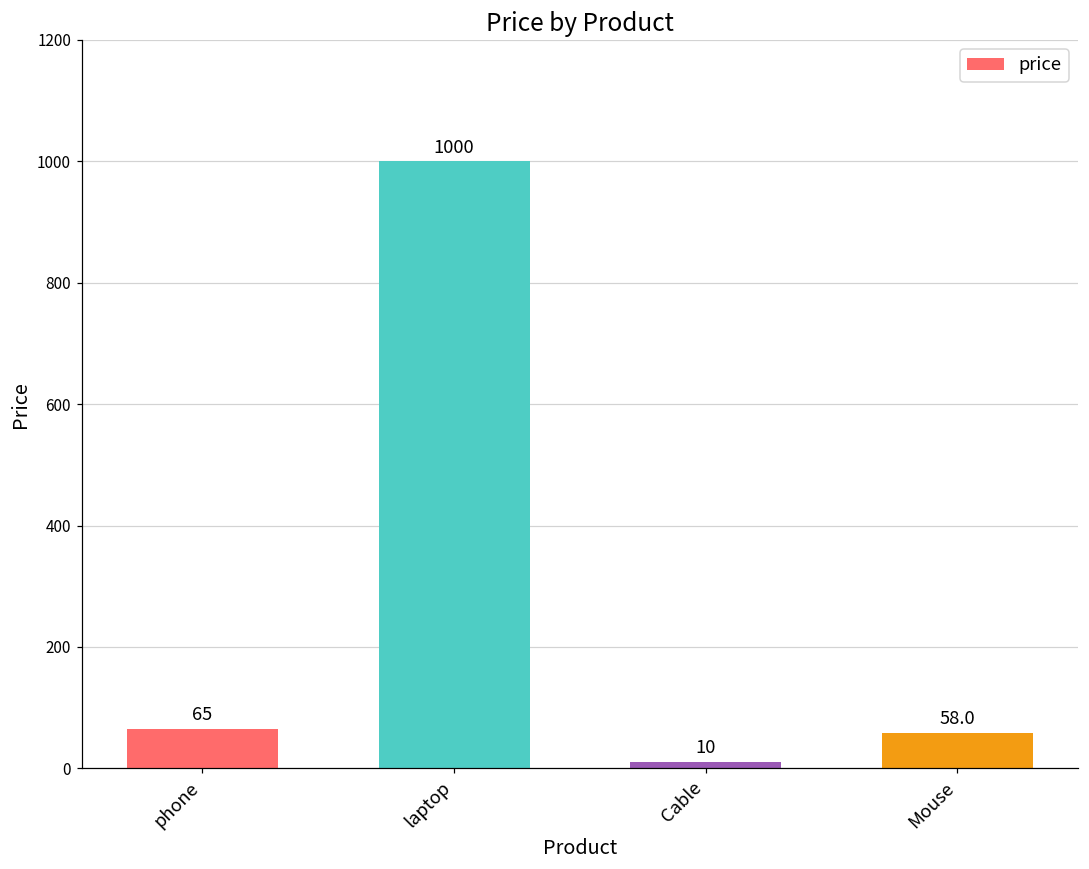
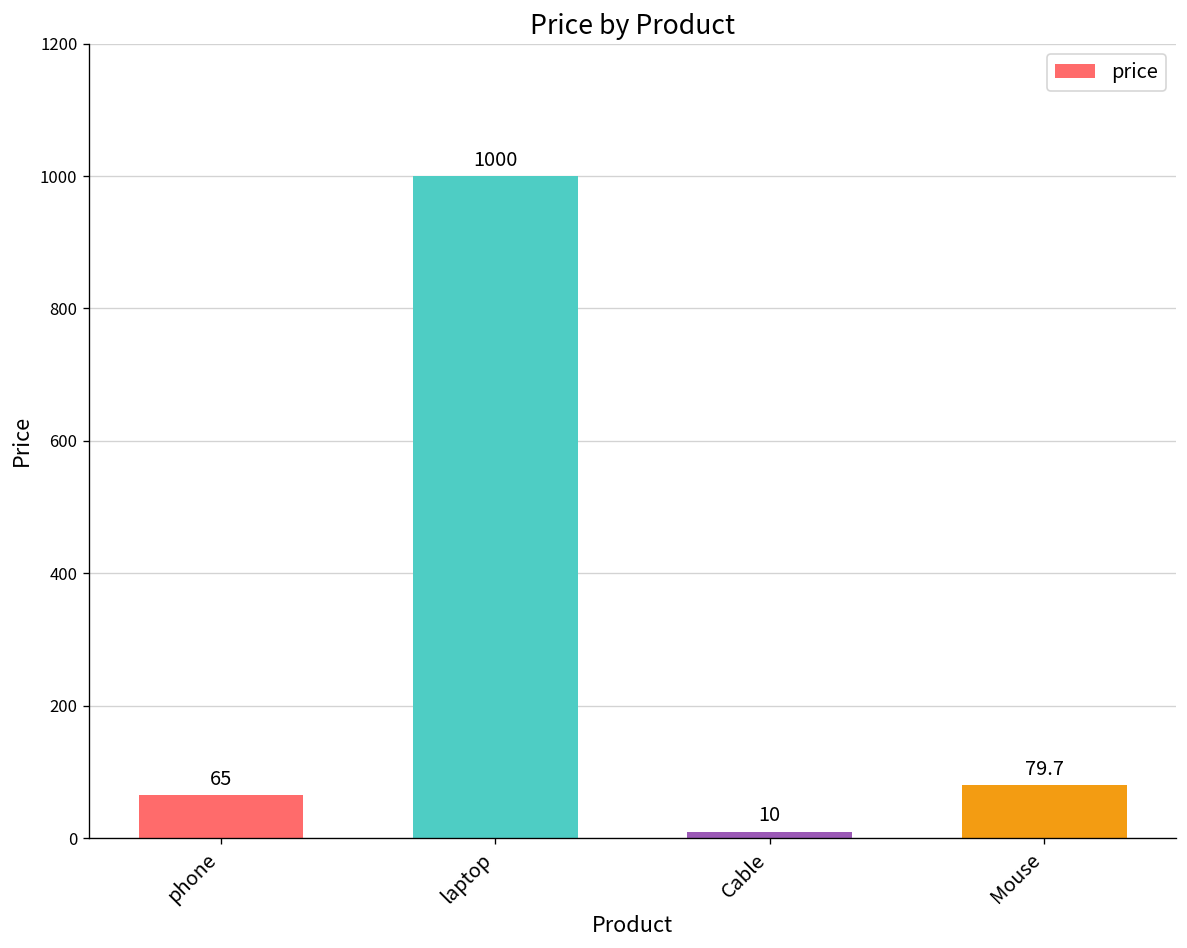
  {
    "phone": 65,
    "laptop": 1000,
    "Cable": 10,
-   "Mouse": 58.0
+   "Mouse": 79.7
  }
